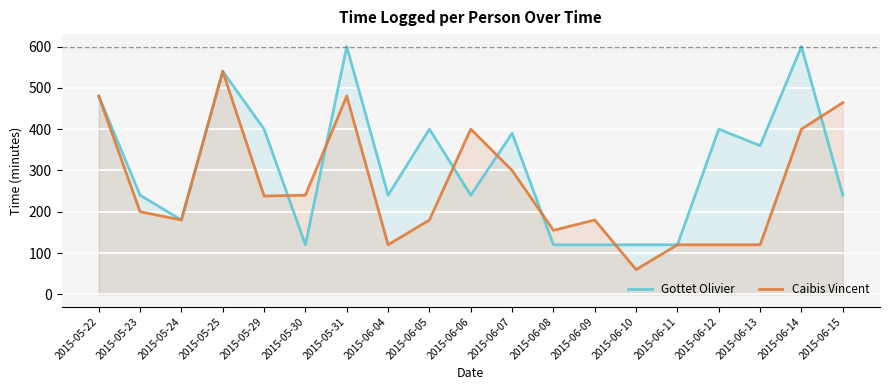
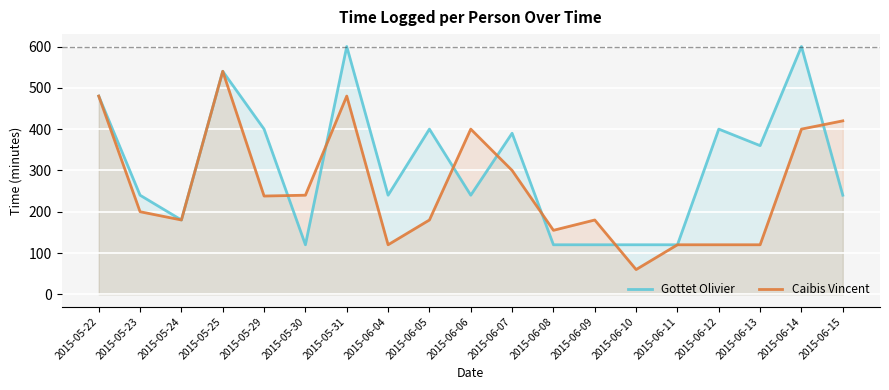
  {
    "Gottet Olivier": {
      "2015-05-23": 240,
      "2015-05-29": 400,
      "2015-05-30": 120,
      "2015-05-31": 600,
      "2015-06-04": 240,
      "2015-06-05": 400,
      "2015-06-06": 240,
      "2015-06-07": 390,
      "2015-06-08": 120,
      "2015-06-09": 120,
      "2015-06-10": 120,
      "2015-06-12": 400,
      "2015-06-13": 360,
      "2015-06-14": 600,
      "2015-06-15": 240
    },
    "Caibis Vincent": {
      "2015-05-23": 200,
      "2015-05-29": 240,
      "2015-05-30": 240,
      "2015-05-31": 480,
      "2015-06-04": 120,
      "2015-06-05": 180,
      "2015-06-06": 400,
      "2015-06-07": 300,
      "2015-06-08": 160,
      "2015-06-09": 180,
      "2015-06-10": 60,
      "2015-06-12": 120,
      "2015-06-13": 120,
      "2015-06-14": 400,
-     "2015-06-15": 460
+     "2015-06-15": 420
    }
  }
